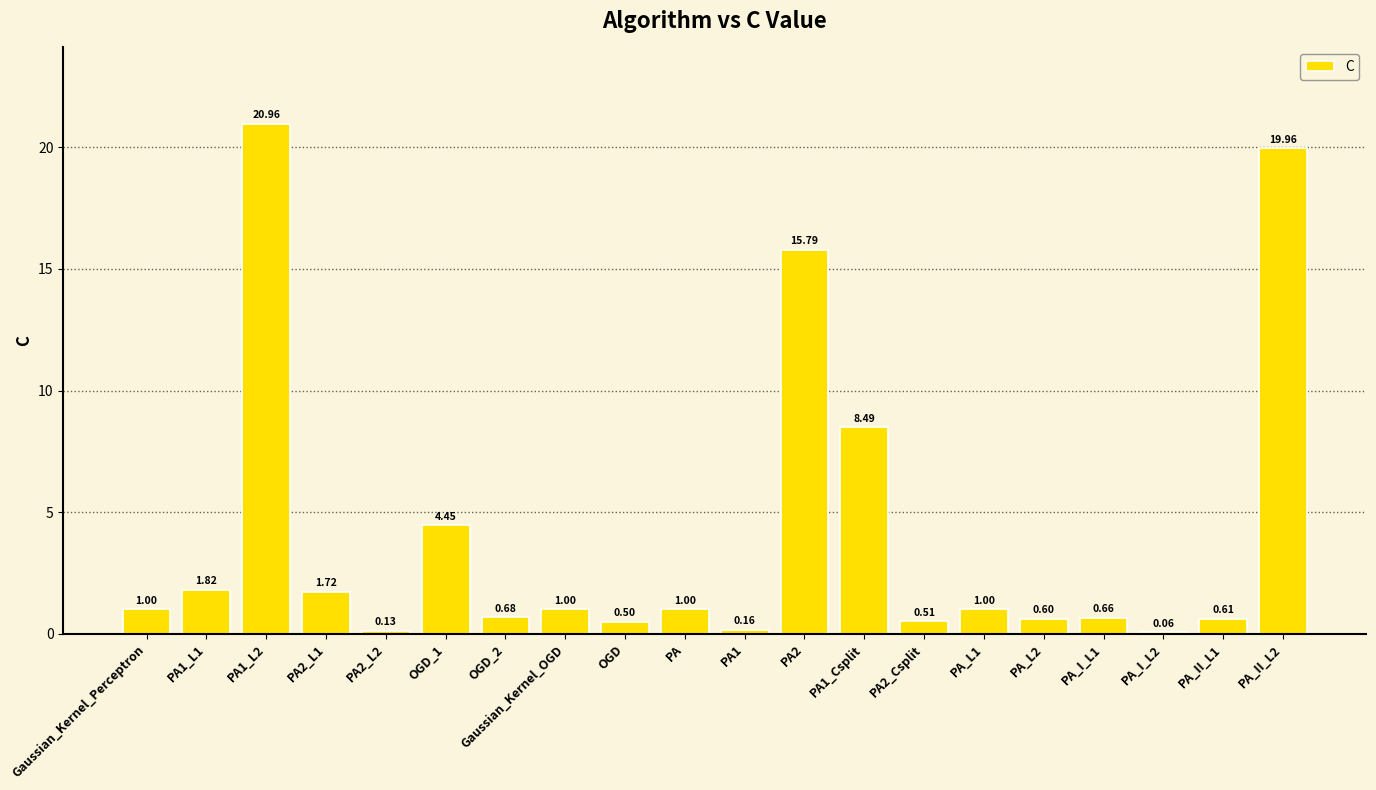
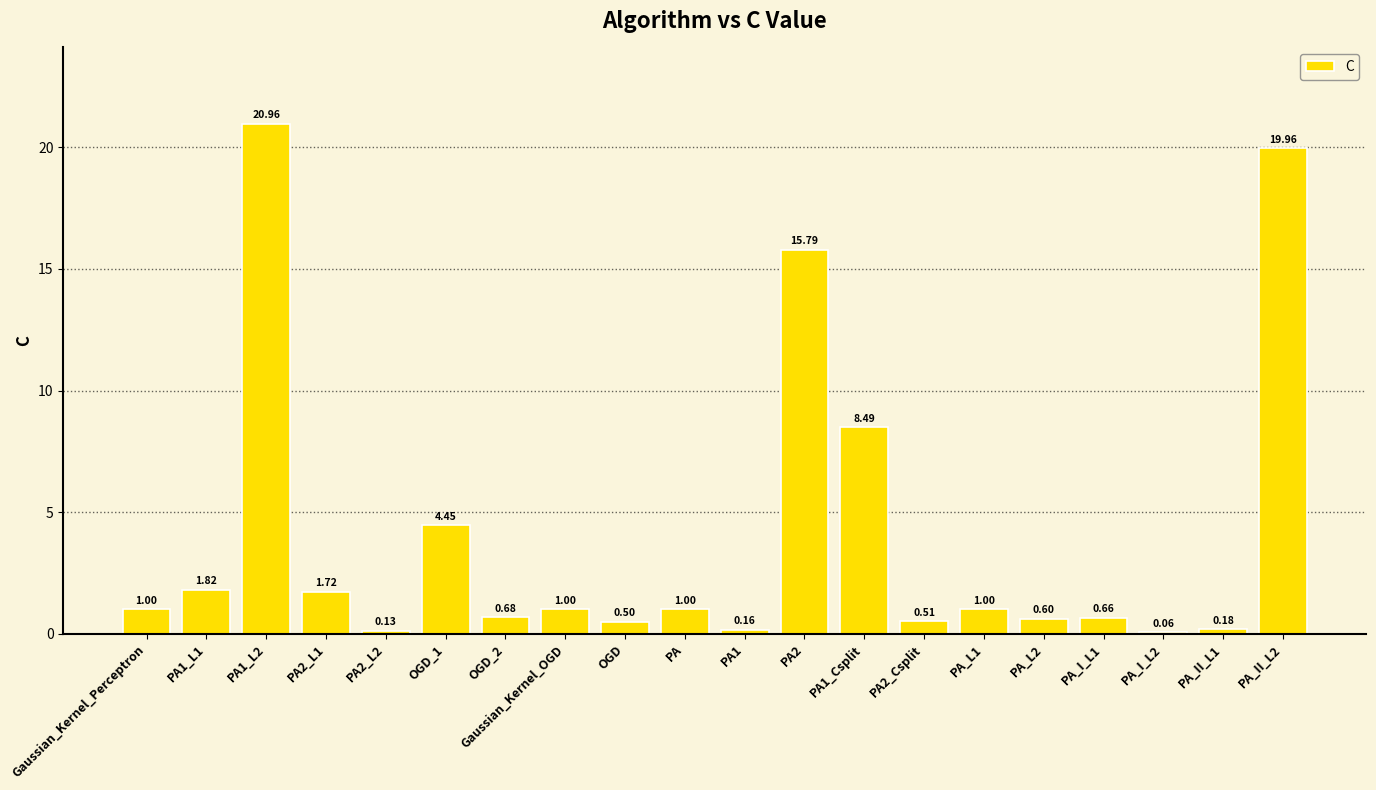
  {
    "Gaussian_Kernel_Perceptron": 1.00,
    "PA1_L1": 1.82,
    "PA1_L2": 20.96,
    "PA2_L1": 1.72,
    "PA2_L2": 0.13,
    "OGD_1": 4.45,
    "OGD_2": 0.68,
    "Gaussian_Kernel_OGD": 1.00,
    "OGD": 0.50,
    "PA": 1.00,
    "PA1": 0.16,
    "PA2": 15.79,
    "PA1_Csplit": 8.49,
    "PA2_Csplit": 0.51,
    "PA_L1": 1.00,
    "PA_L2": 0.60,
    "PA_I_L1": 0.66,
    "PA_I_L2": 0.06,
-   "PA_II_L1": 0.61,
+   "PA_II_L1": 0.18,
    "PA_II_L2": 19.96
  }
